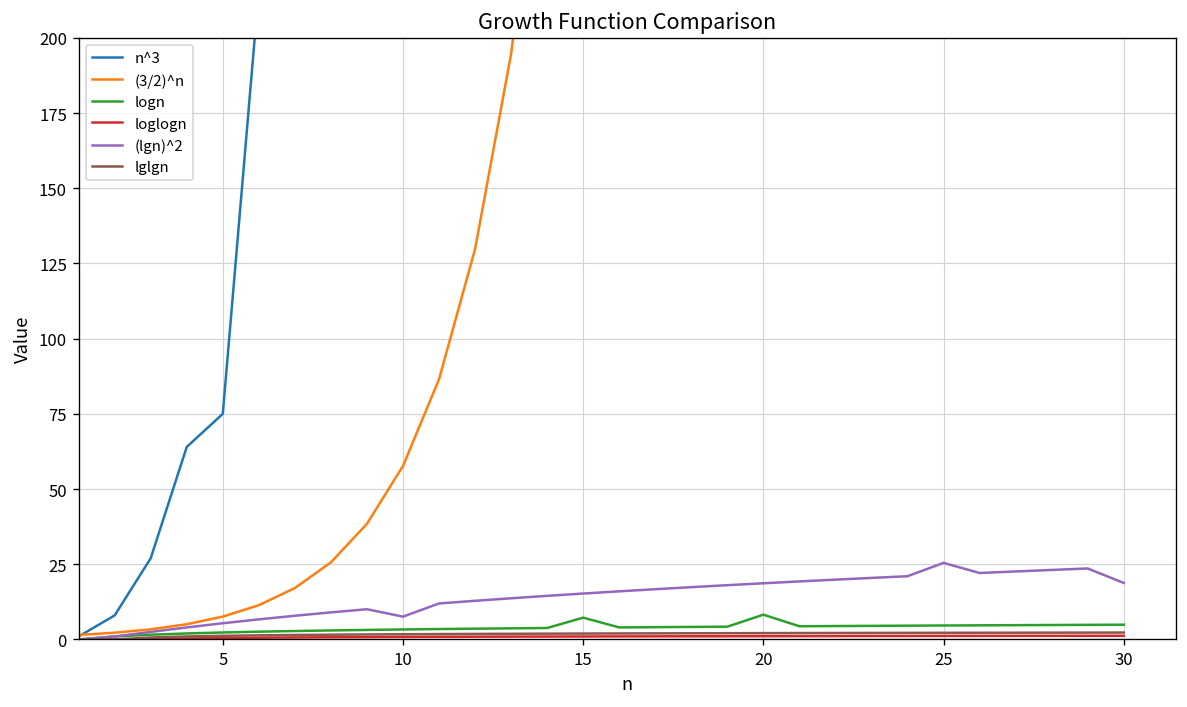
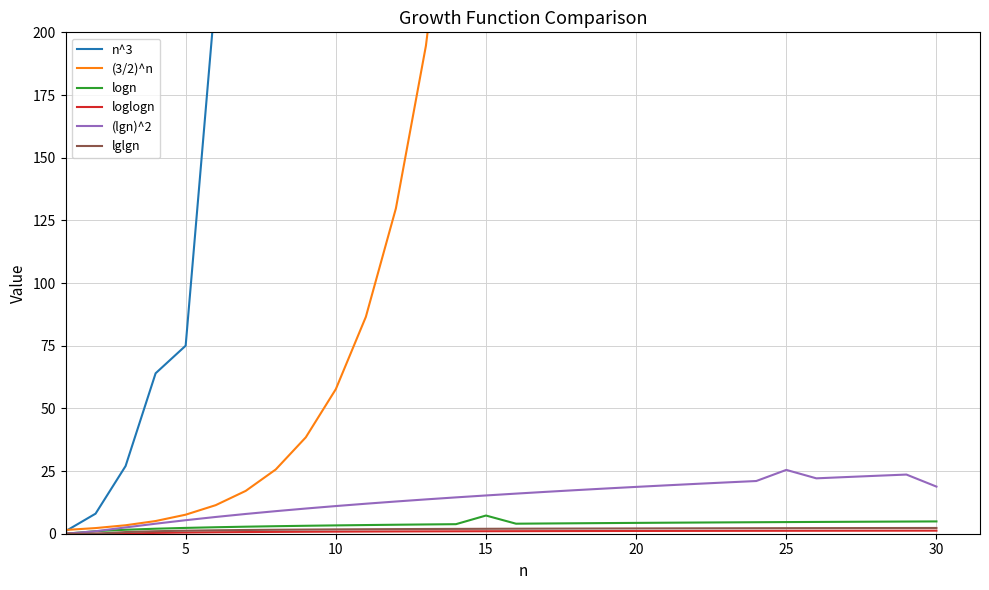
  {
    "n^3": {
      "5": 75
    },
    "(3/2)^n": {
      "5": 8,
      "10": 58
    },
    "logn": {
      "5": 2,
      "10": 3,
      "15": 7,
-     "20": 8,
+     "20": 4,
      "25": 5,
      "30": 5
    },
    "loglogn": {
      "20": 1,
      "25": 1,
      "30": 1
    },
    "(lgn)^2": {
      "5": 5,
-     "10": 8,
+     "10": 11,
      "15": 15,
      "20": 19,
      "25": 25,
      "30": 19
    },
    "lglgn": {
      "20": 2,
      "25": 2,
      "30": 2
    }
  }
